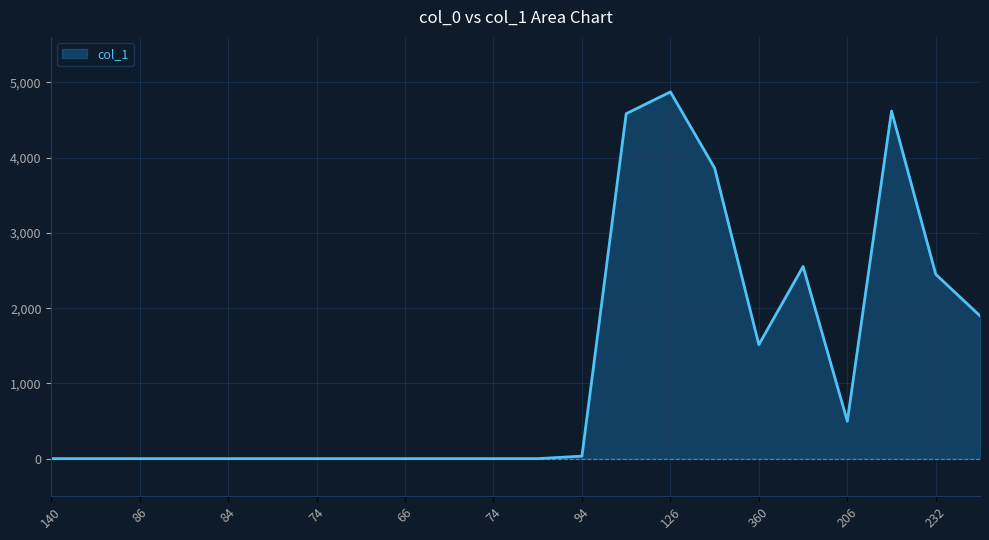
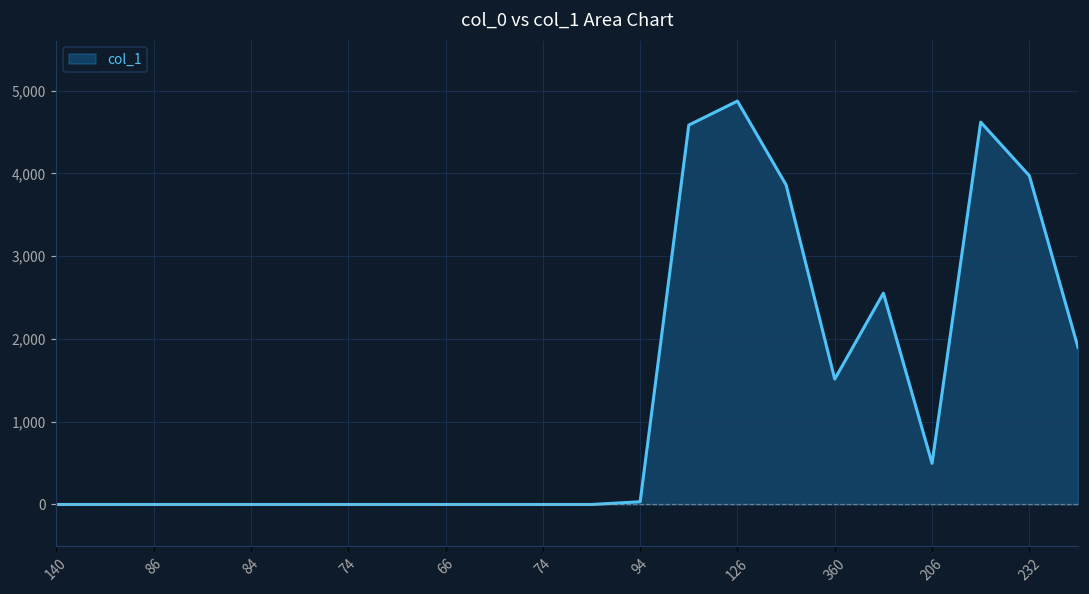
  {
    "140": "0",
    "86": "0",
    "84": "0",
    "66": "0",
    "94": "0",
    "126": "4,900",
    "360": "1,500",
    "206": "500",
-   "232": "2,500"
+   "232": "4,000"
  }
